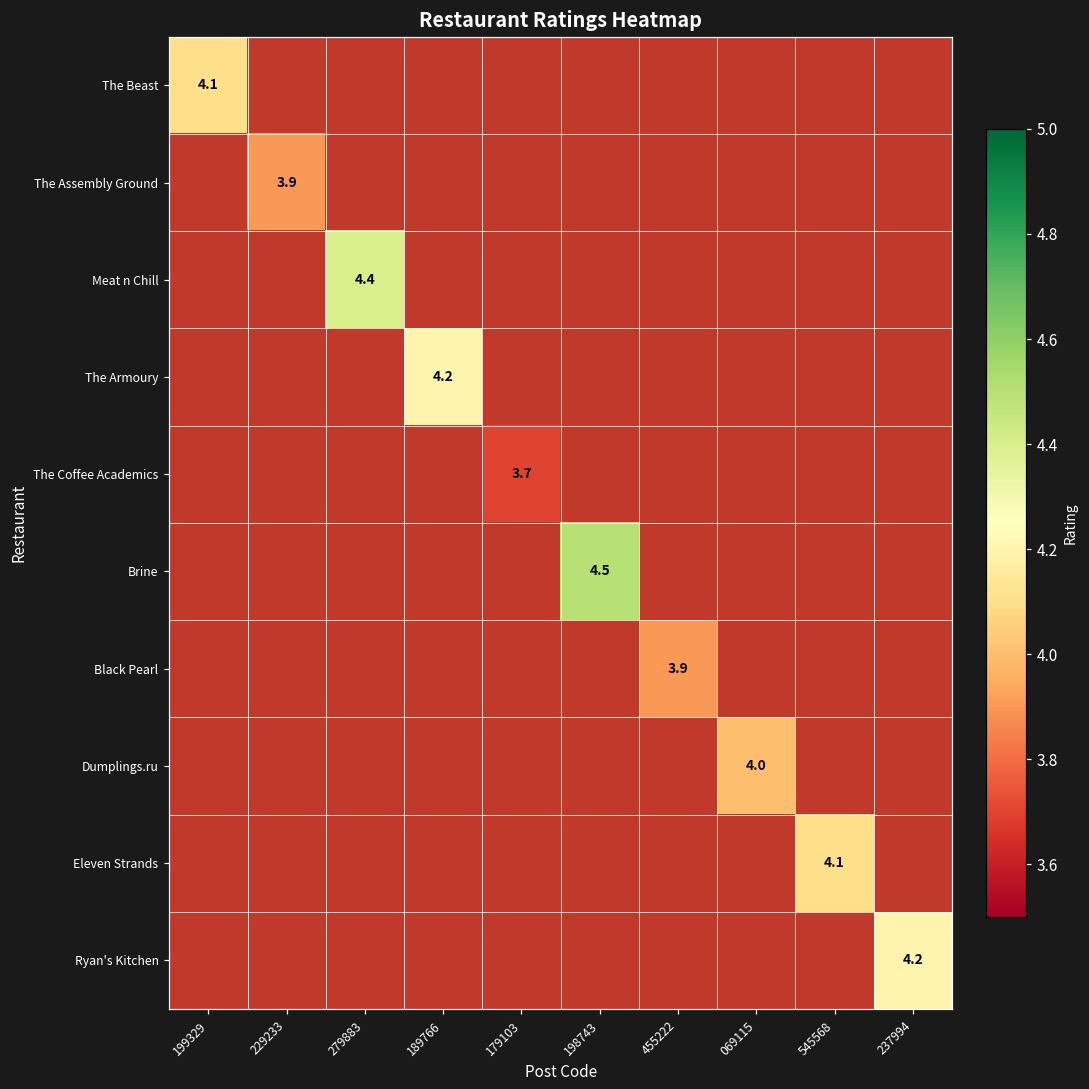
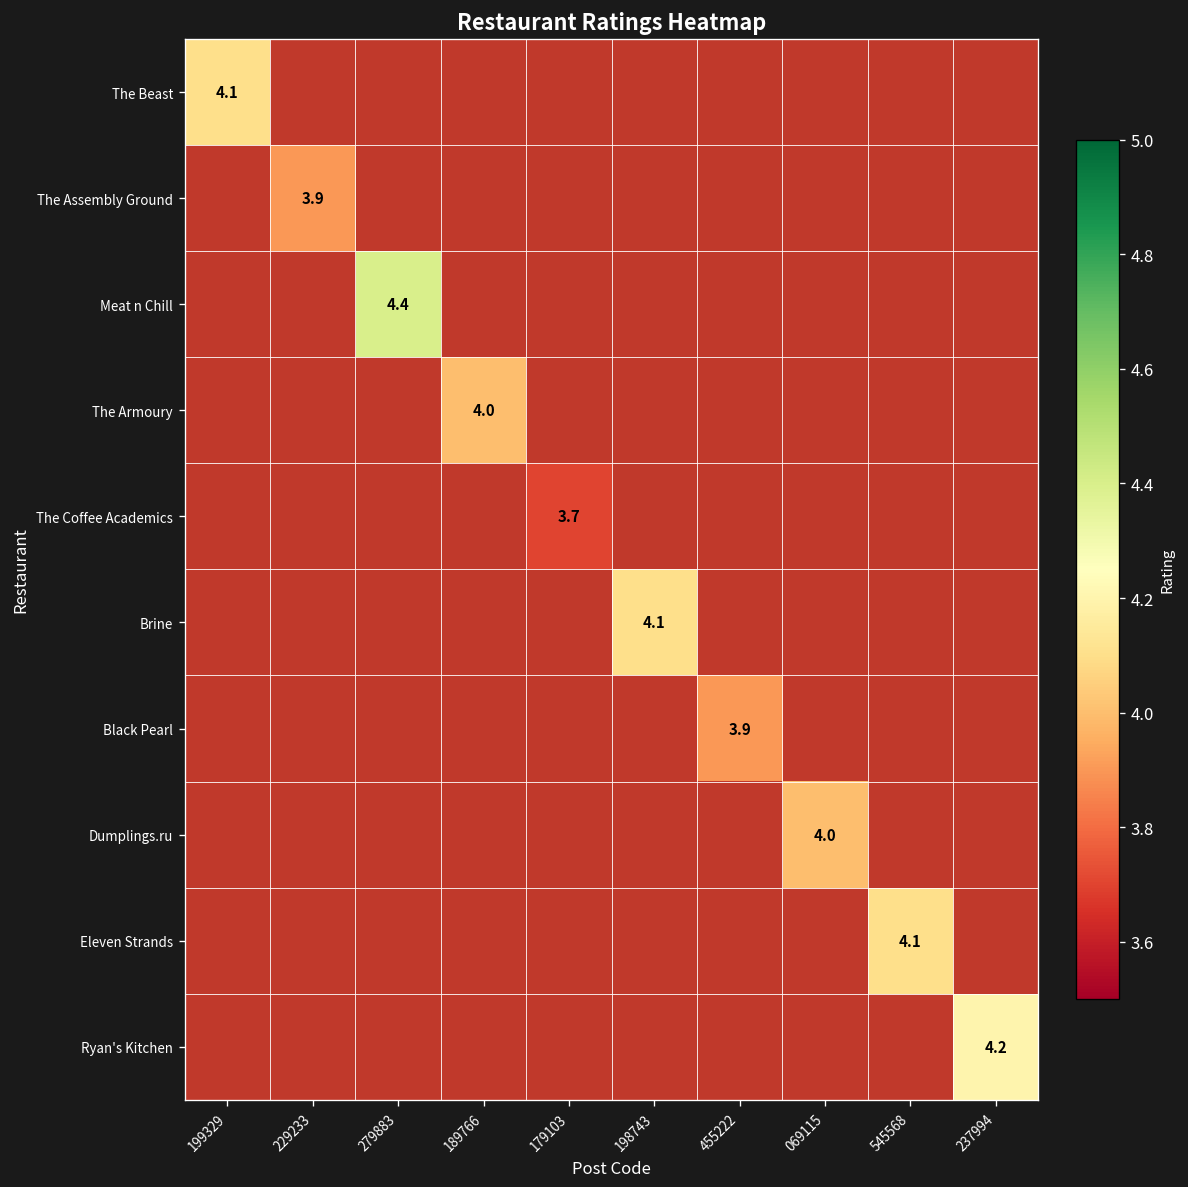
  {
    "The Beast": {
      "199329": 4.1
    },
    "The Assembly Ground": {
      "229233": 3.9
    },
    "Meat n Chill": {
      "279883": 4.4
    },
    "The Armoury": {
-     "189766": 4.2
+     "189766": 4.0
    },
    "The Coffee Academics": {
      "179103": 3.7
    },
    "Brine": {
-     "198743": 4.5
+     "198743": 4.1
    },
    "Black Pearl": {
      "455222": 3.9
    },
    "Dumplings.ru": {
      "069115": 4.0
    },
    "Eleven Strands": {
      "545568": 4.1
    },
    "Ryan's Kitchen": {
      "237994": 4.2
    }
  }
